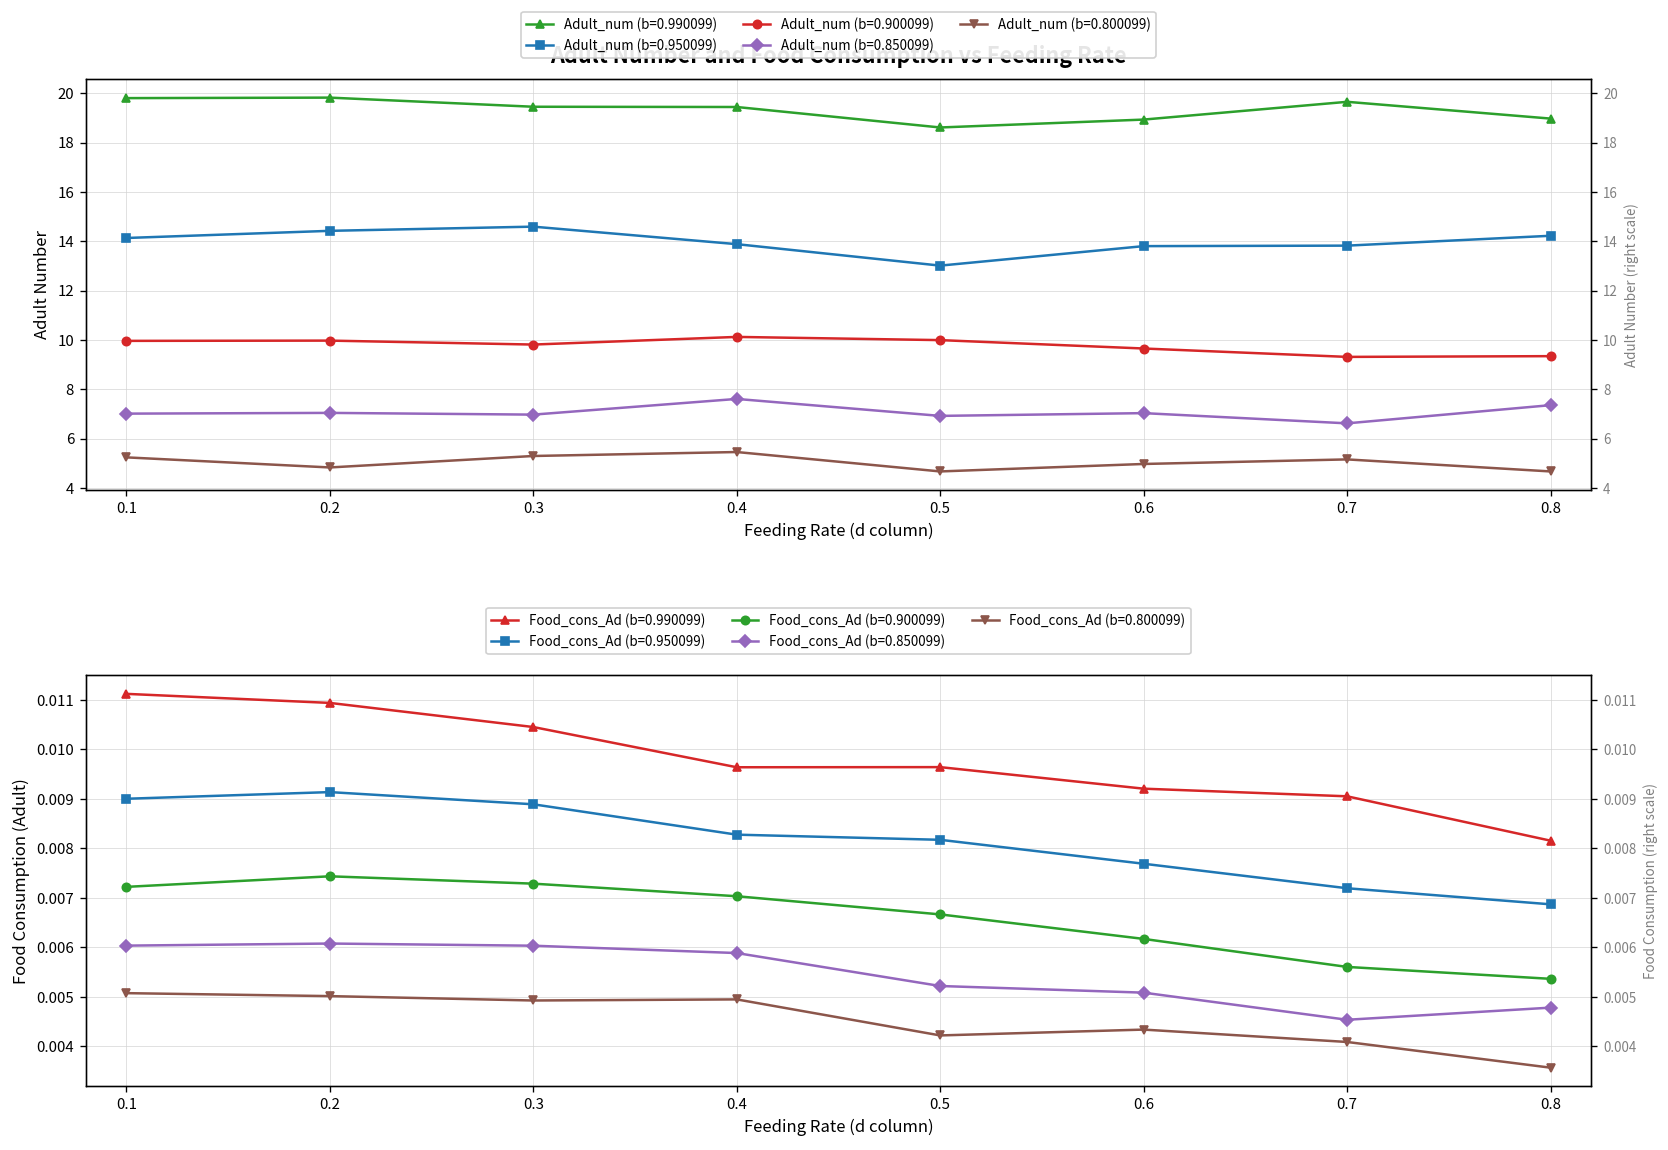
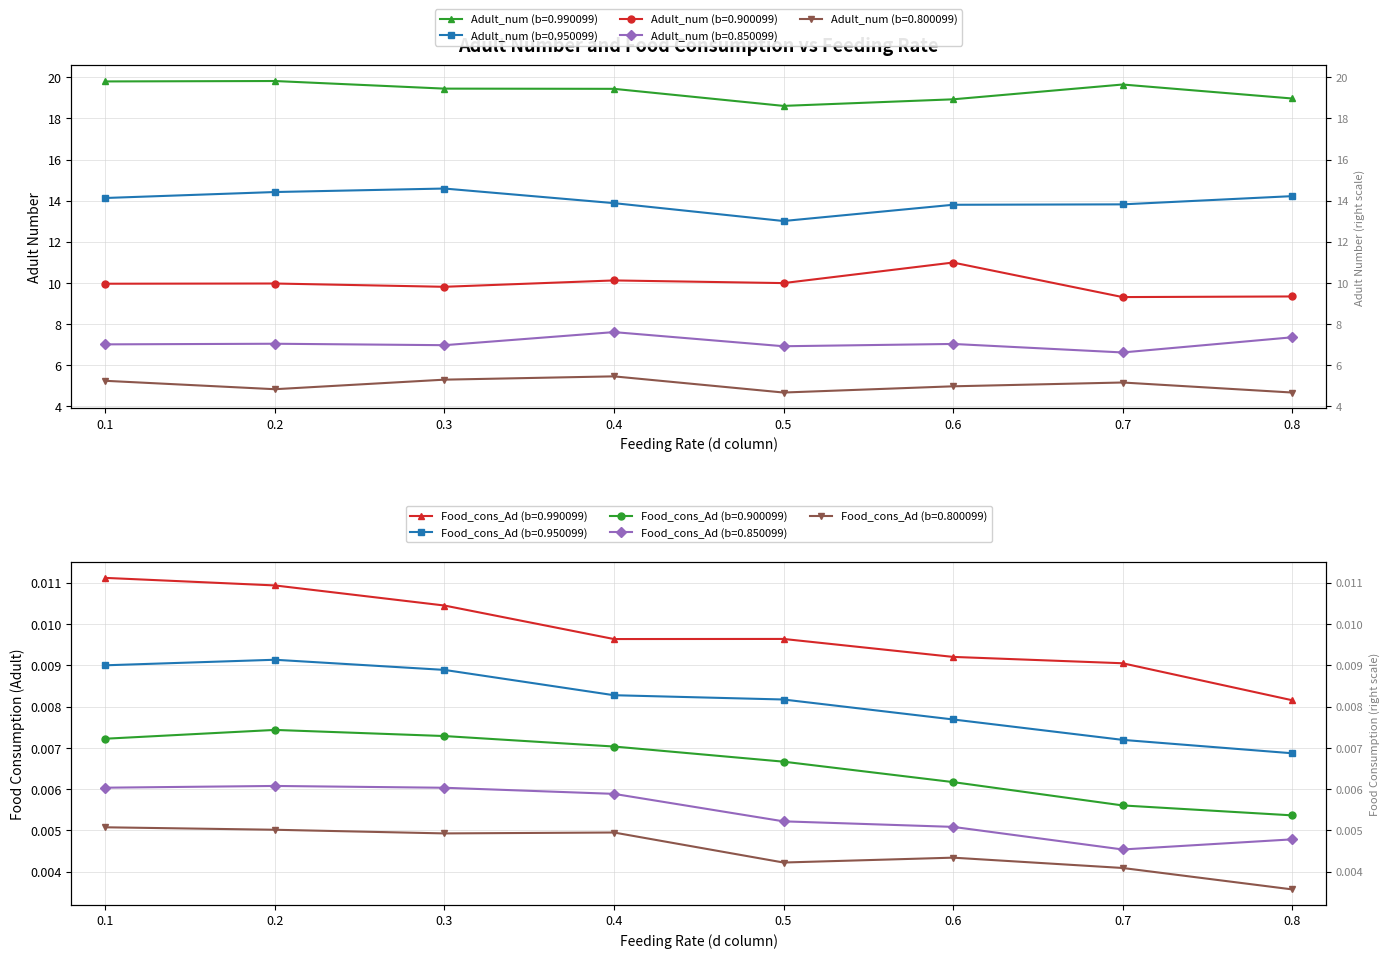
  {
    "Adult Number and Food Consumption vs Feeding Rate": {
      "Adult_num (b=0.990099)": {
        "0.1": 19.8,
        "0.2": 19.8,
        "0.3": 19.5,
        "0.4": 19.4,
        "0.5": 18.6,
        "0.6": 18.9,
        "0.7": 19.7,
        "0.8": 19.0
      },
      "Adult_num (b=0.950099)": {
        "0.1": 14.1,
        "0.2": 14.4,
        "0.3": 14.6,
        "0.4": 13.9,
        "0.5": 13.0,
        "0.6": 13.8,
        "0.7": 13.8,
        "0.8": 14.2
      },
      "Adult_num (b=0.900099)": {
        "0.1": 10.0,
        "0.2": 10.0,
        "0.3": 9.8,
        "0.4": 10.1,
        "0.5": 10.0,
-       "0.6": 9.7,
+       "0.6": 11.0,
        "0.7": 9.3,
        "0.8": 9.3
      },
      "Adult_num (b=0.850099)": {
        "0.1": 7.0,
        "0.2": 7.0,
        "0.3": 7.0,
        "0.4": 7.6,
        "0.5": 6.9,
        "0.6": 7.0,
        "0.7": 6.6,
        "0.8": 7.4
      },
      "Adult_num (b=0.800099)": {
        "0.1": 5.2,
        "0.2": 4.8,
        "0.3": 5.3,
        "0.4": 5.5,
        "0.5": 4.7,
        "0.6": 5.0,
        "0.7": 5.2,
        "0.8": 4.7
      }
    }
  }
